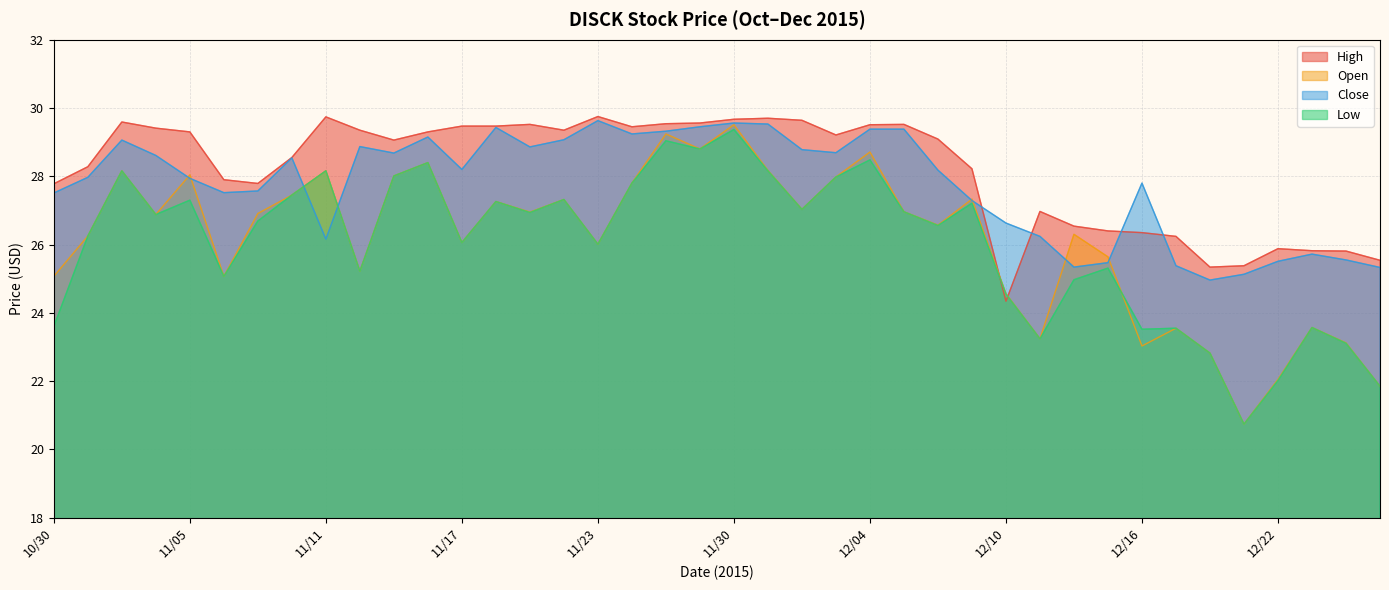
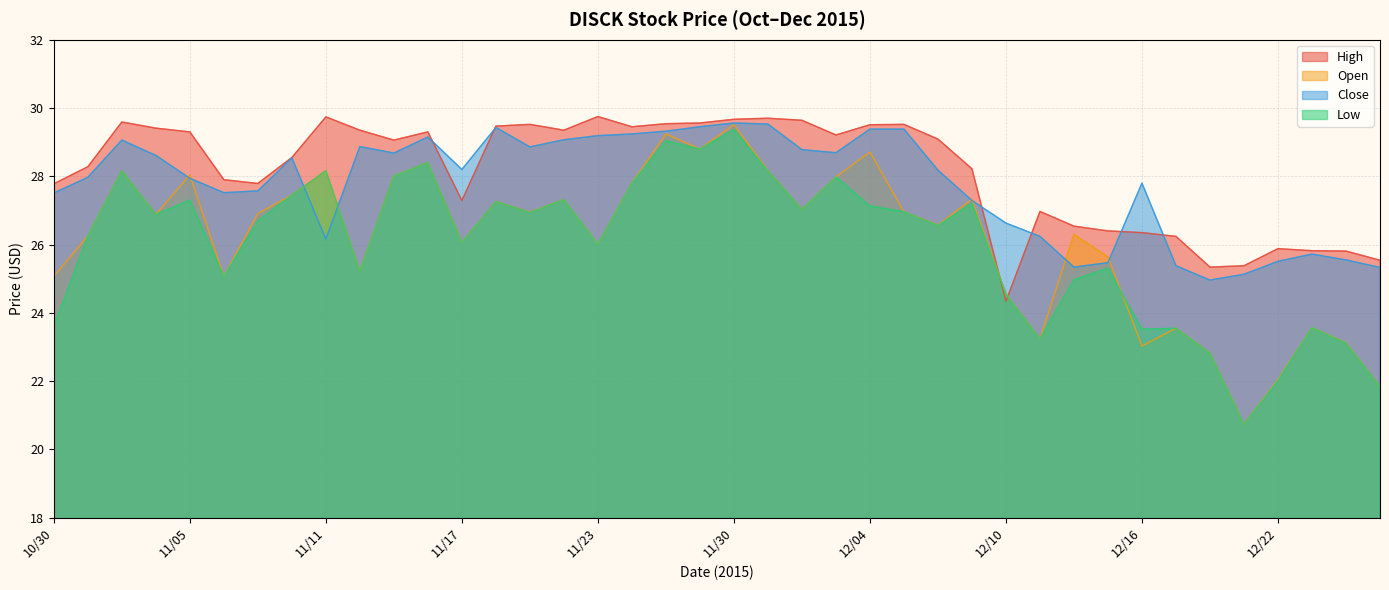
  {
    "High": {
      "10/30": 27.8,
      "11/05": 29.3,
      "11/11": 29.7,
-     "11/17": 29.5,
+     "11/17": 27.3,
      "11/23": 29.8,
      "11/30": 29.7,
      "12/04": 29.5,
      "12/10": 24.3,
      "12/16": 26.4,
      "12/22": 25.9
    },
    "Open": {
      "10/30": 25.1,
      "11/05": 28.0,
      "12/04": 28.7,
      "12/16": 23.0
    },
    "Close": {
      "10/30": 27.5,
      "11/05": 27.9,
      "11/11": 26.2,
      "11/17": 28.2,
-     "11/23": 29.6,
+     "11/23": 29.2,
      "12/04": 29.4,
      "12/10": 26.6,
      "12/16": 27.8,
      "12/22": 25.5
    },
    "Low": {
      "10/30": 23.6,
      "11/05": 27.3,
      "11/30": 29.4,
-     "12/04": 28.5,
+     "12/04": 27.1,
      "12/16": 23.5
    }
  }
